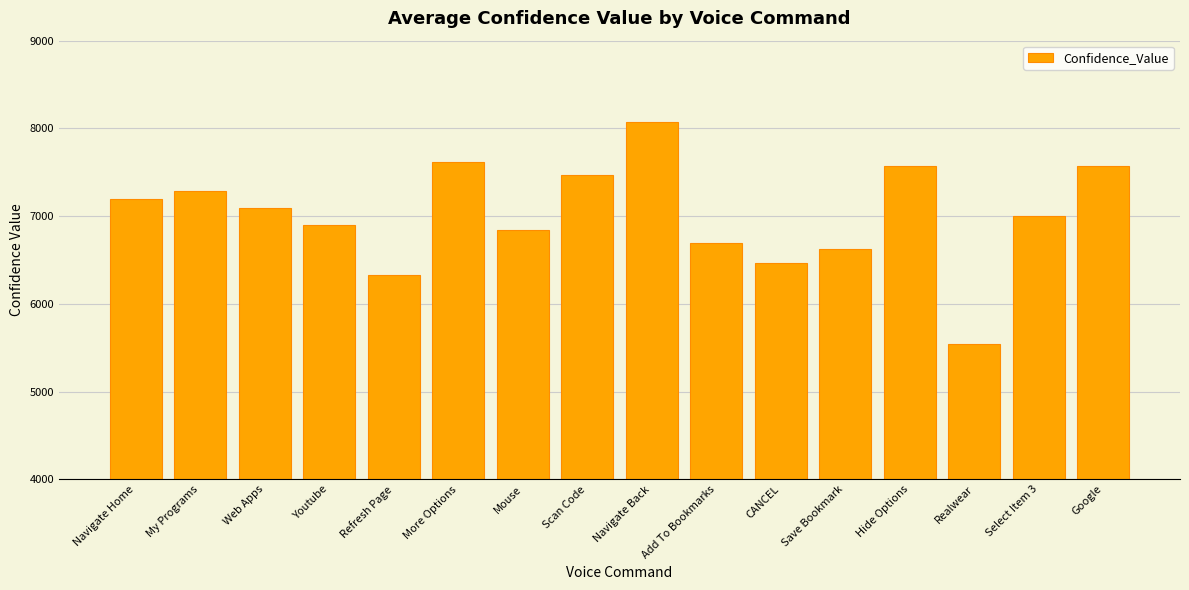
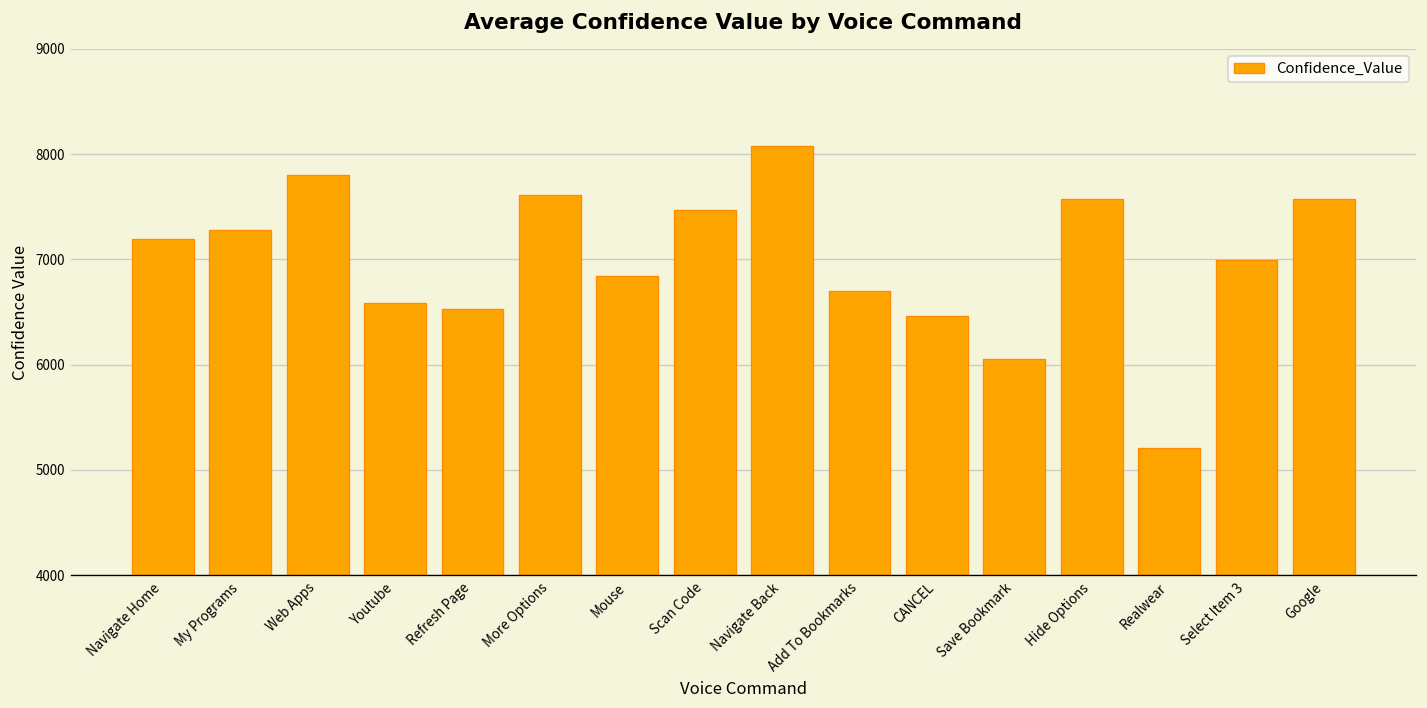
  {
    "Navigate Home": 7200,
    "My Programs": 7300,
-   "Web Apps": 7100,
-   "Youtube": 6900,
-   "Refresh Page": 6300,
+   "Web Apps": 7800,
+   "Youtube": 6600,
+   "Refresh Page": 6500,
    "More Options": 7600,
    "Mouse": 6800,
    "Scan Code": 7500,
    "Navigate Back": 8100,
    "Add To Bookmarks": 6700,
    "CANCEL": 6500,
-   "Save Bookmark": 6600,
+   "Save Bookmark": 6100,
    "Hide Options": 7600,
-   "Realwear": 5500,
+   "Realwear": 5200,
    "Select Item 3": 7000,
    "Google": 7600
  }
